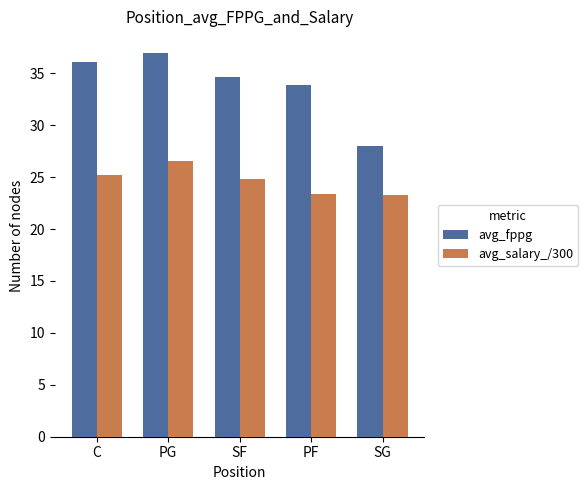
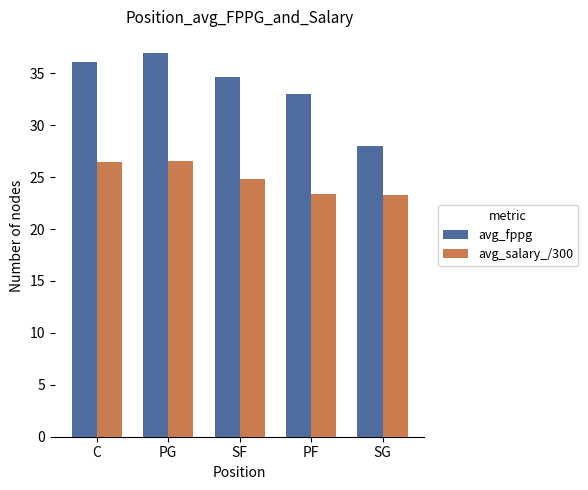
  {
    "avg_fppg": {
      "C": 36.1,
      "PG": 36.9,
      "SF": 34.6,
-     "PF": 33.9,
+     "PF": 33.0,
      "SG": 28.0
    },
    "avg_salary_/300": {
-     "C": 25.3,
+     "C": 26.5,
      "PG": 26.5,
      "SF": 24.9,
      "PF": 23.4,
      "SG": 23.3
    }
  }
